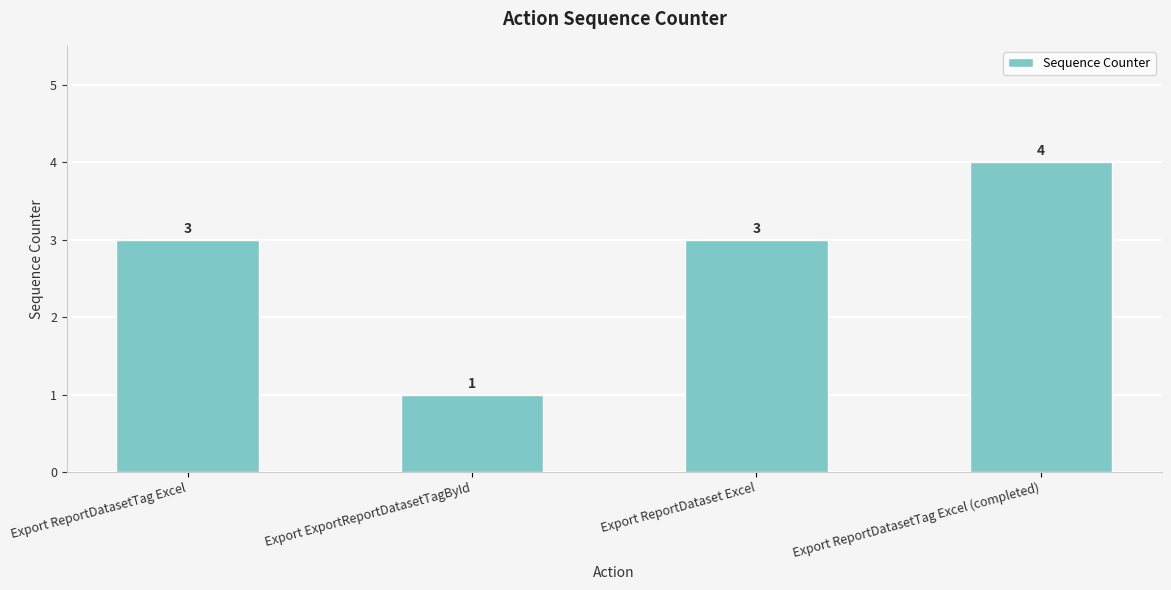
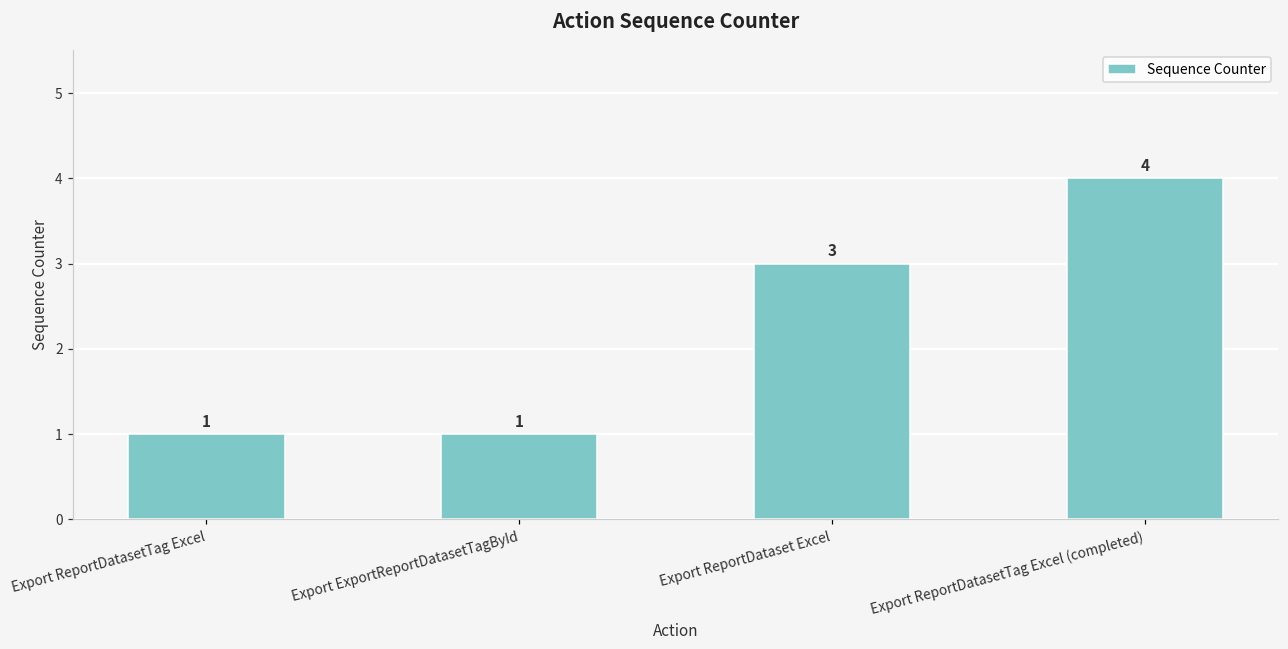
  {
-   "Export ReportDatasetTag Excel": 3,
+   "Export ReportDatasetTag Excel": 1,
    "Export ExportReportDatasetTagById": 1,
    "Export ReportDataset Excel": 3,
    "Export ReportDatasetTag Excel (completed)": 4
  }
